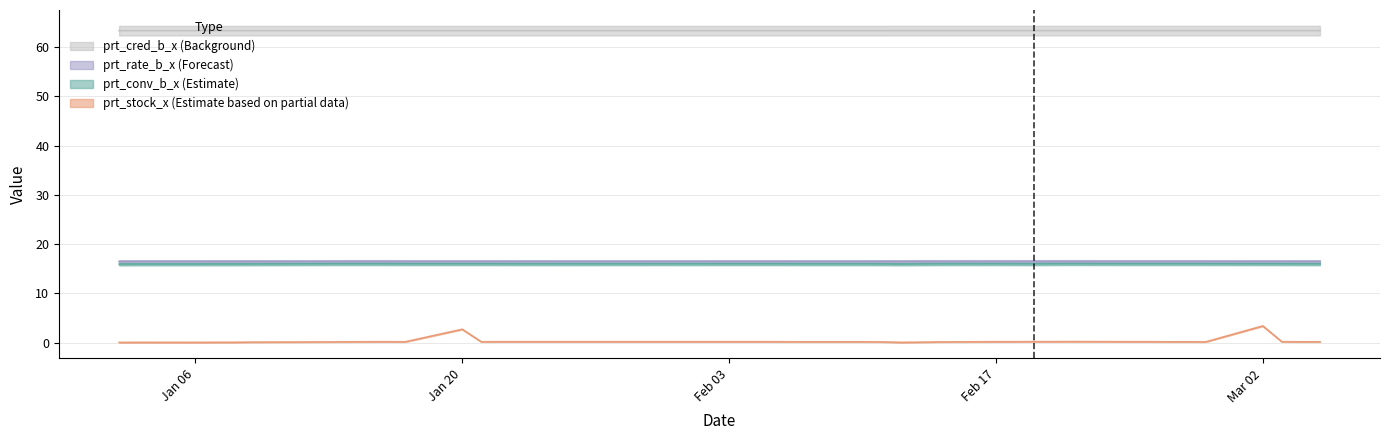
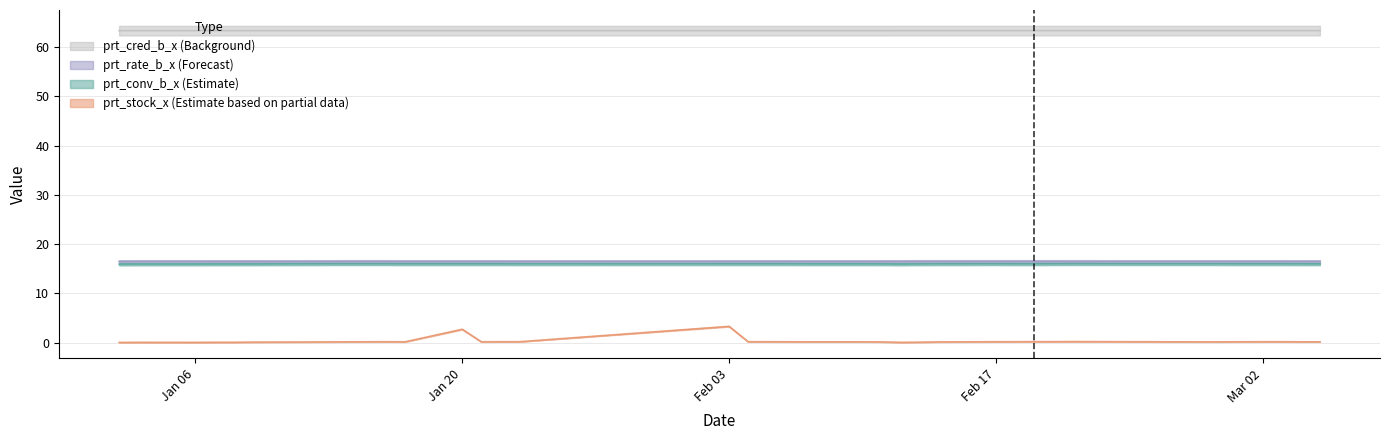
  {
    "prt_stock_x (Estimate based on partial data)": {
      "Jan 06": 0,
      "Jan 20": 3,
-     "Feb 03": 0,
+     "Feb 03": 3,
      "Feb 17": 0,
-     "Mar 02": 3
+     "Mar 02": 0
    }
  }
